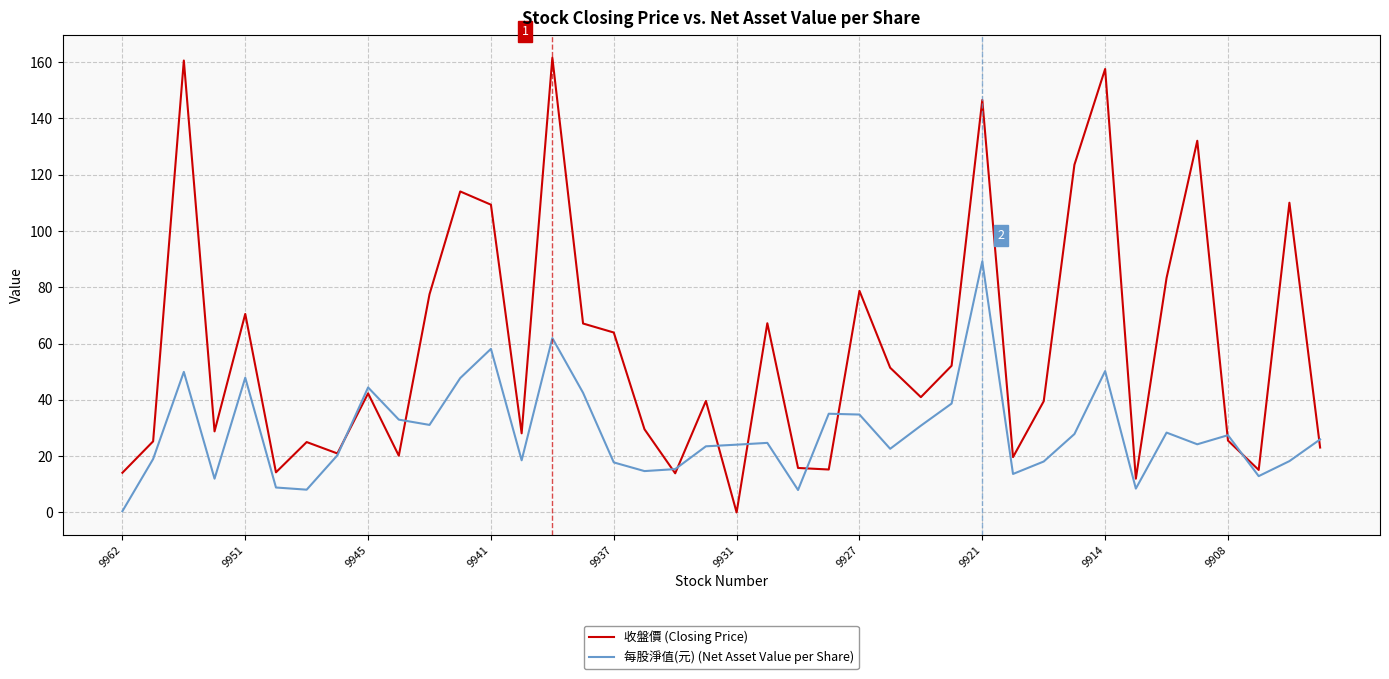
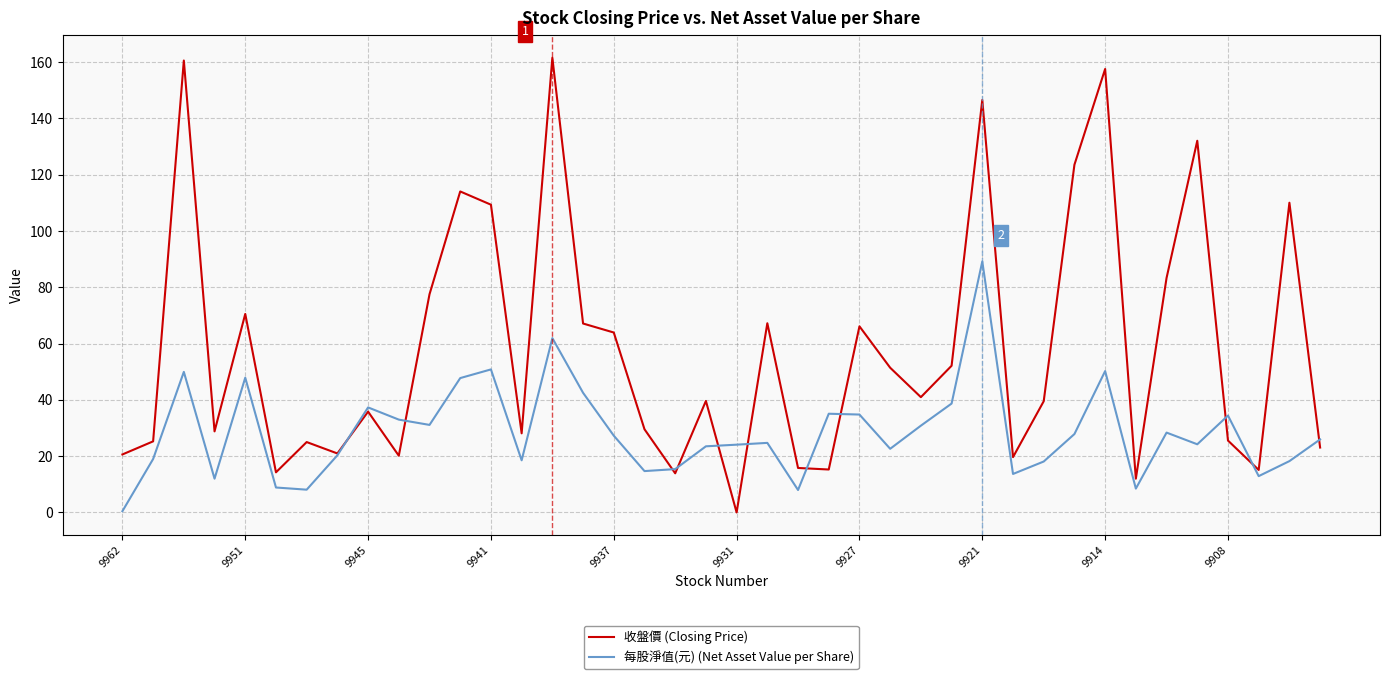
  {
    "收盤價 (Closing Price)": {
-     "9962": 14,
+     "9962": 21,
      "9951": 71,
-     "9945": 42,
+     "9945": 36,
      "9941": 109,
      "9937": 64,
      "9931": 0,
-     "9927": 79,
+     "9927": 66,
      "9921": 147,
      "9914": 158,
      "9908": 26
    },
    "每股淨值(元) (Net Asset Value per Share)": {
      "9962": 0,
      "9951": 48,
-     "9945": 44,
-     "9941": 58,
-     "9937": 18,
+     "9945": 37,
+     "9941": 51,
+     "9937": 27,
      "9931": 24,
      "9927": 35,
      "9914": 50,
-     "9908": 27
+     "9908": 34
    }
  }
